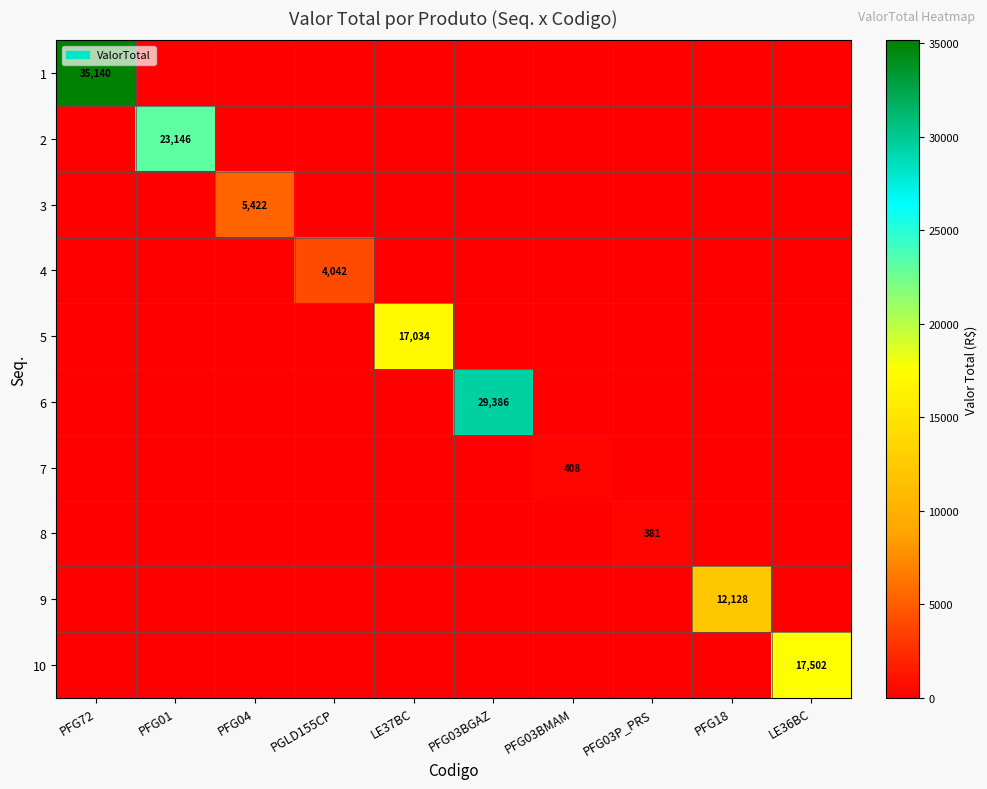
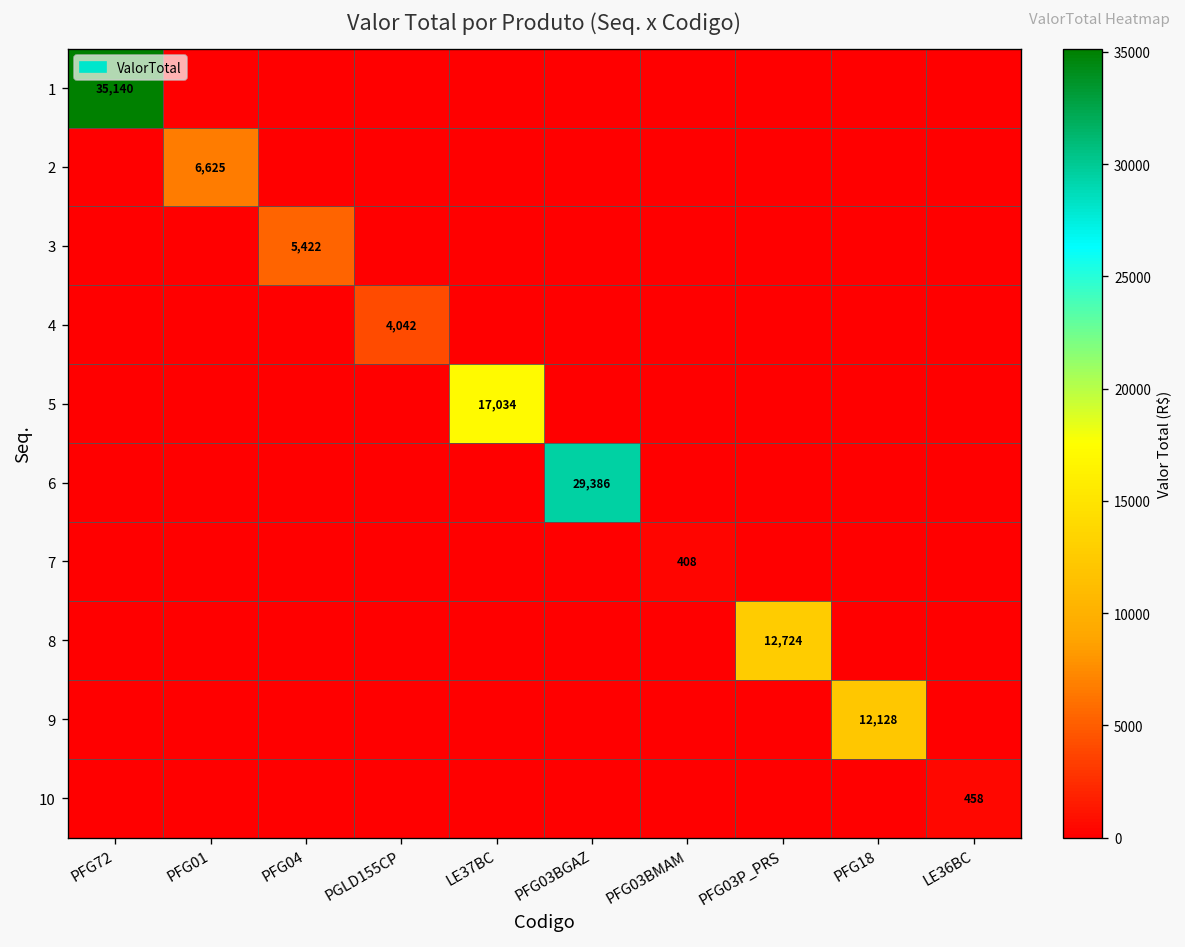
  {
    "1": {
      "PFG72": "35,140"
    },
    "2": {
-     "PFG01": "23,146"
+     "PFG01": "6,625"
    },
    "3": {
      "PFG04": "5,422"
    },
    "4": {
      "PGLD155CP": "4,042"
    },
    "5": {
      "LE37BC": "17,034"
    },
    "6": {
      "PFG03BGAZ": "29,386"
    },
    "7": {
      "PFG03BMAM": "408"
    },
    "8": {
-     "PFG03P_PRS": "381"
+     "PFG03P_PRS": "12,724"
    },
    "9": {
      "PFG18": "12,128"
    },
    "10": {
-     "LE36BC": "17,502"
+     "LE36BC": "458"
    }
  }
